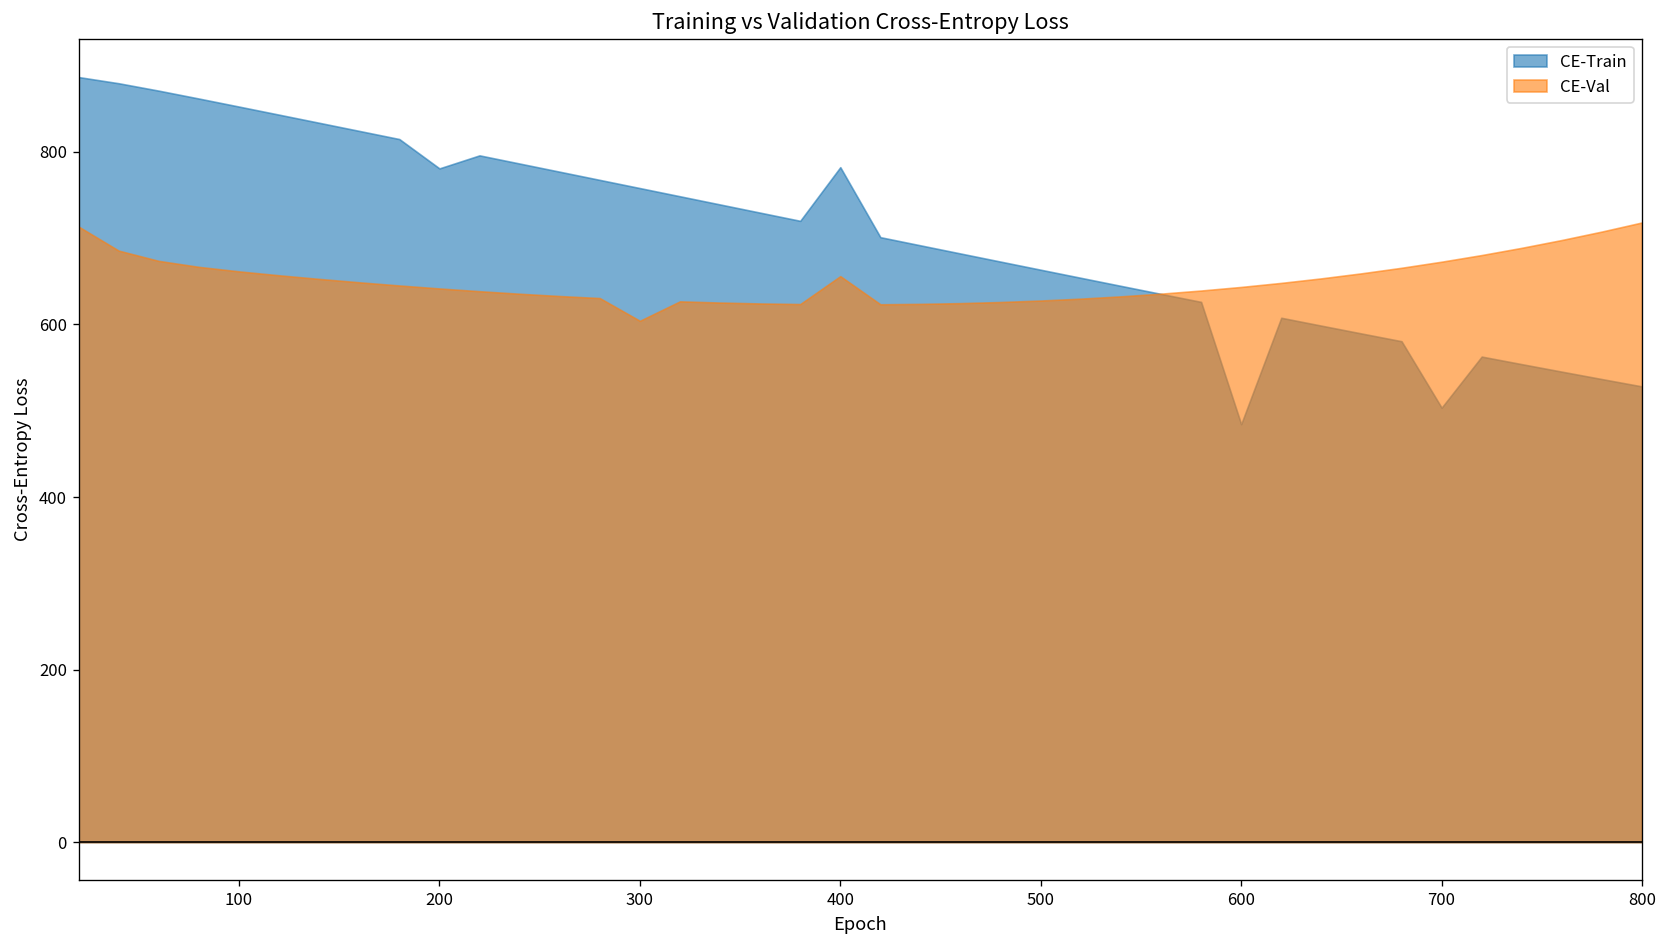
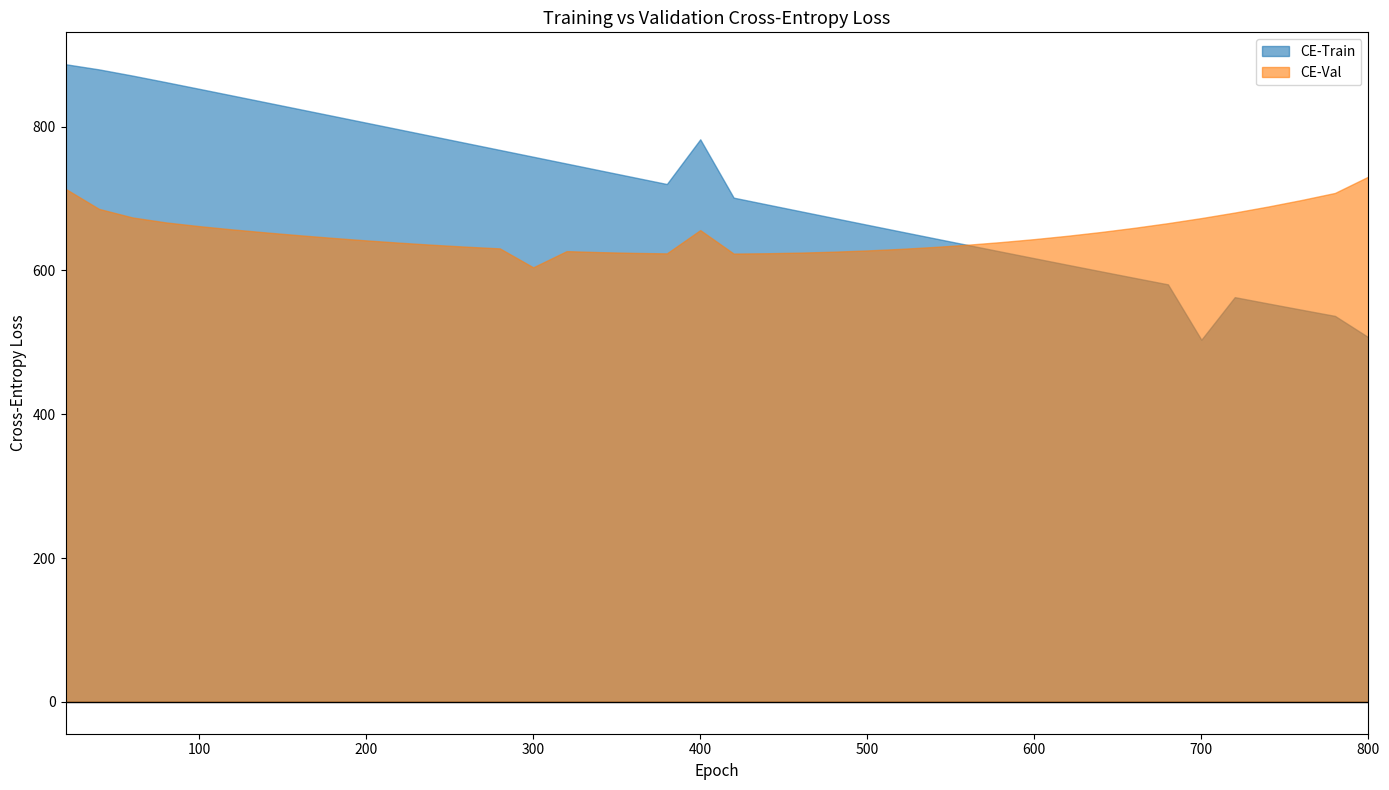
  {
    "CE-Train": {
      "100": 850,
-     "200": 780,
+     "200": 810,
      "300": 760,
      "400": 780,
      "500": 660,
-     "600": 480,
+     "600": 620,
      "700": 500,
-     "800": 530
+     "800": 510
    },
    "CE-Val": {
      "100": 660,
      "200": 640,
      "300": 600,
      "400": 660,
      "500": 630,
      "600": 640,
      "700": 670,
-     "800": 720
+     "800": 730
    }
  }
